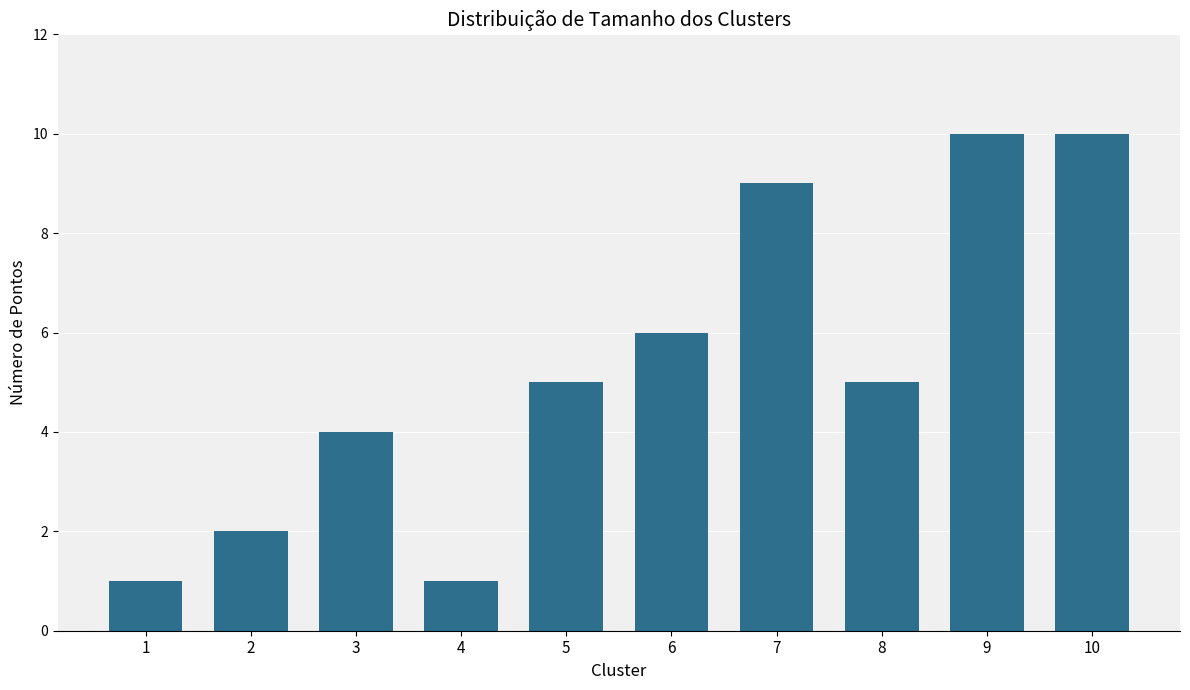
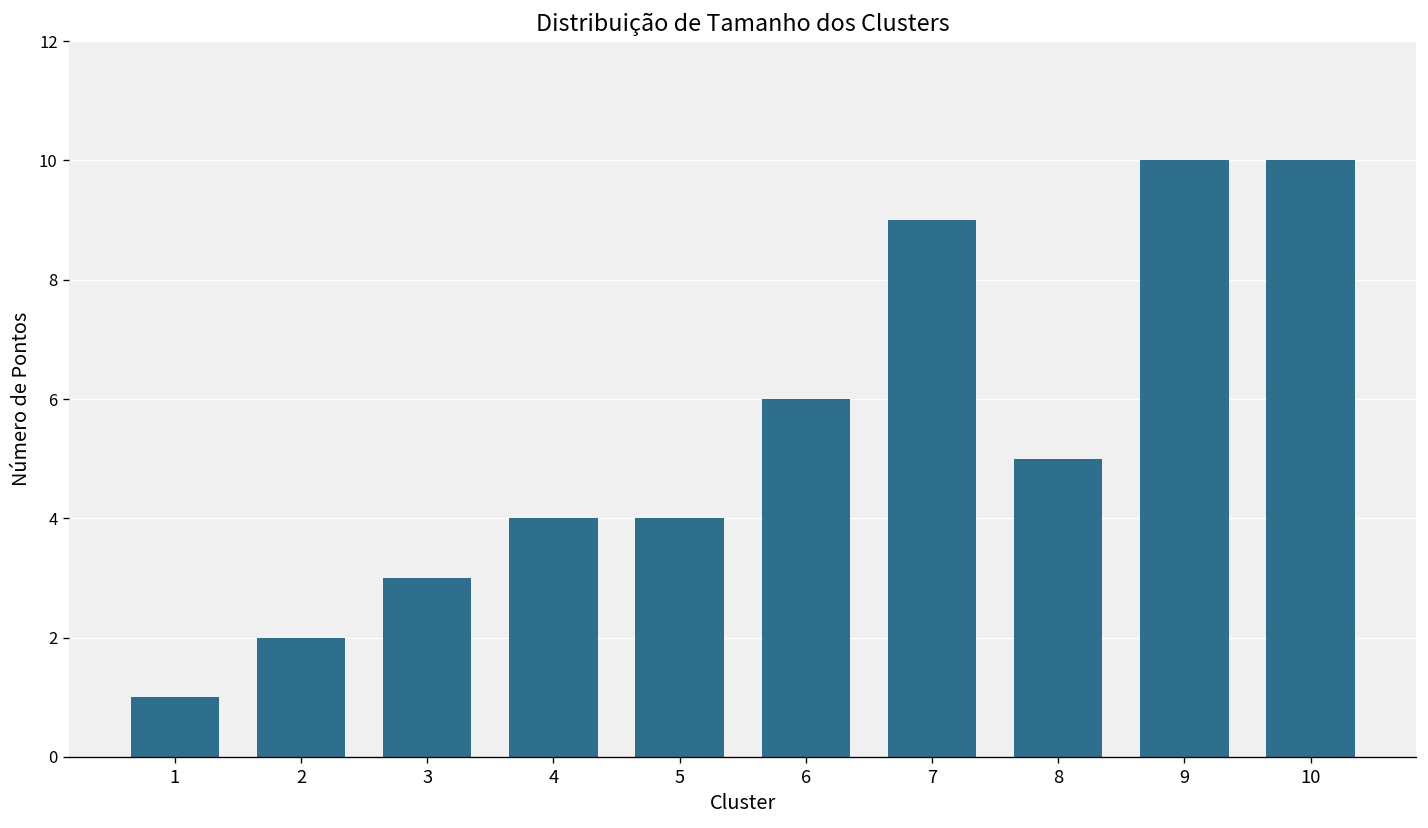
  {
    "1": 1,
    "2": 2,
-   "3": 4,
-   "4": 1,
-   "5": 5,
+   "3": 3,
+   "4": 4,
+   "5": 4,
    "6": 6,
    "7": 9,
    "8": 5,
    "9": 10,
    "10": 10
  }
